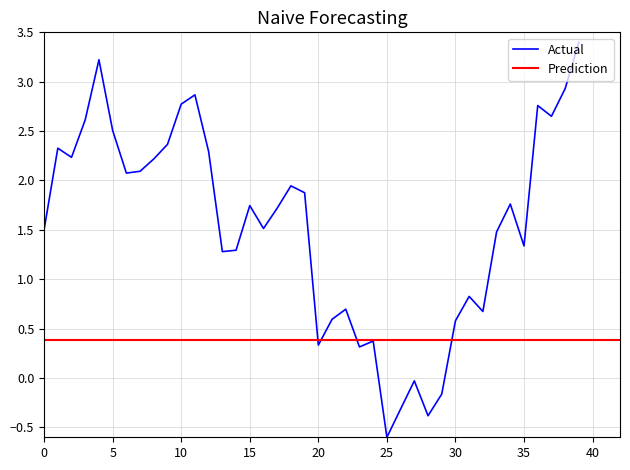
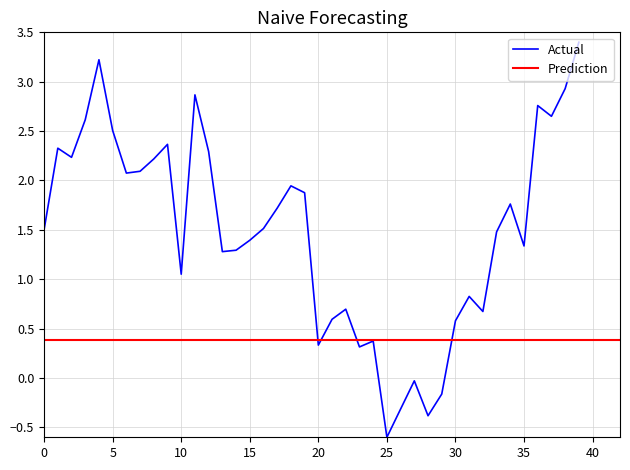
  {
    "0": 1.5,
    "5": 2.5,
-   "10": 2.8,
-   "15": 1.7,
+   "10": 1.1,
+   "15": 1.4,
    "20": 0.3,
    "25": -0.6,
    "30": 0.6,
    "35": 1.3
  }
